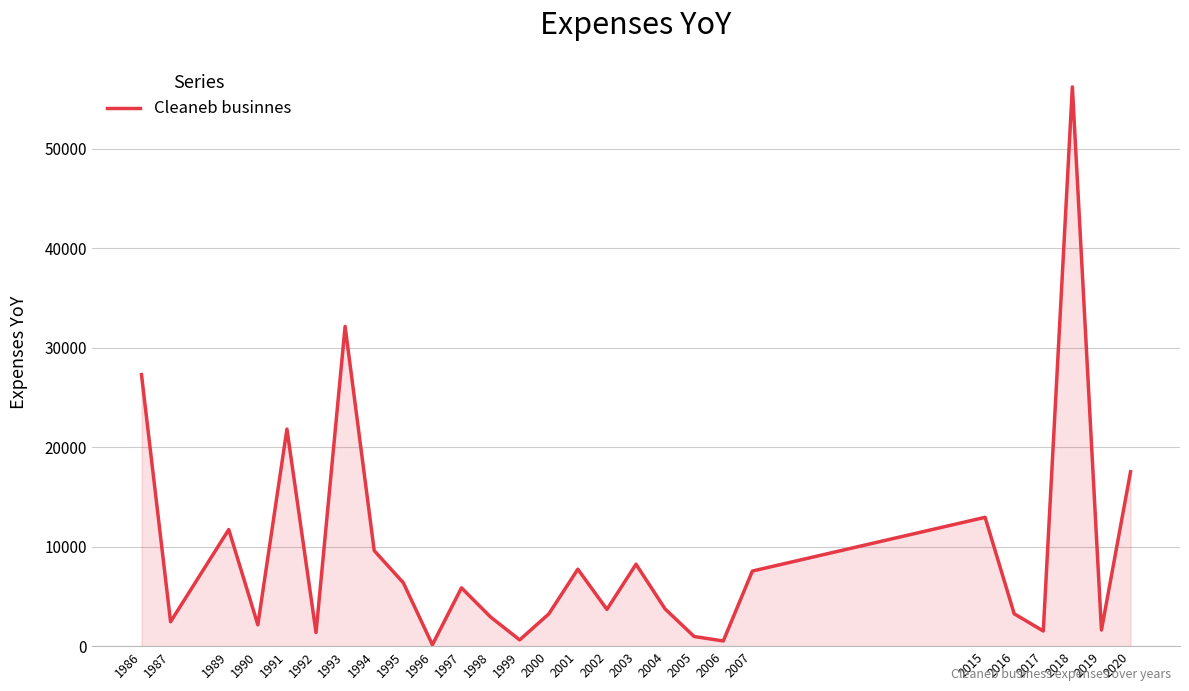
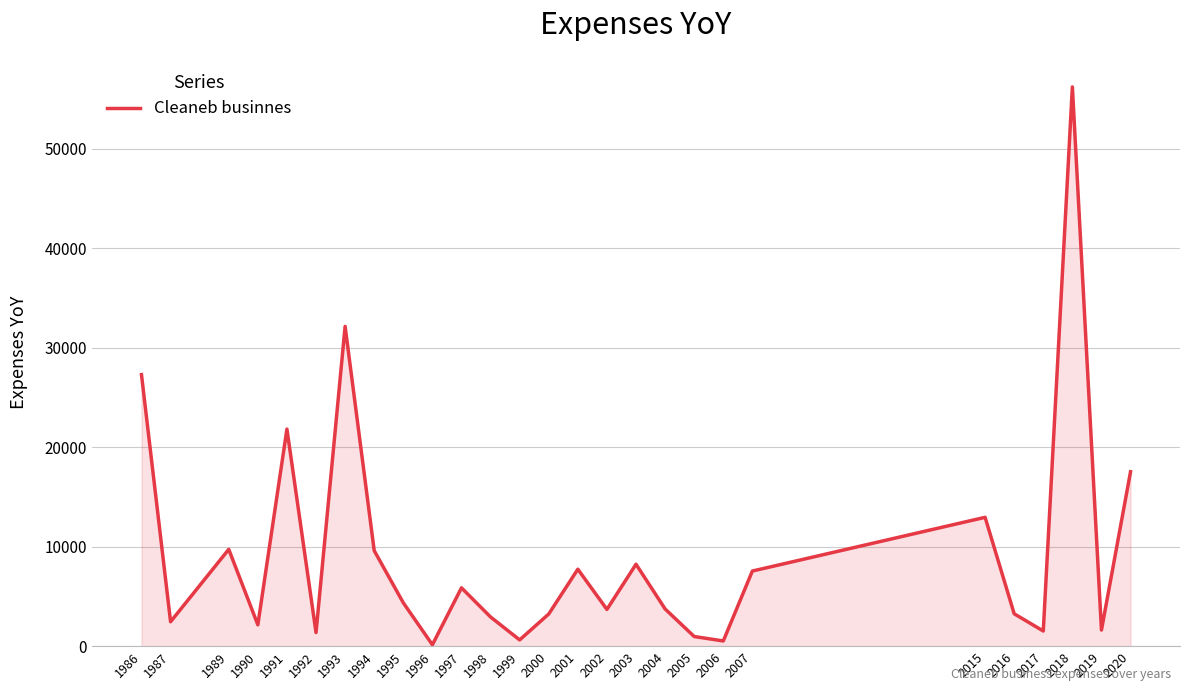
  {
    "1986": 27000,
    "1987": 2000,
-   "1989": 12000,
+   "1989": 10000,
    "1990": 2000,
    "1991": 22000,
    "1992": 1000,
    "1993": 32000,
    "1994": 10000,
-   "1995": 6000,
+   "1995": 4000,
    "1996": 0,
    "1997": 6000,
    "1998": 3000,
    "1999": 1000,
    "2000": 3000,
    "2001": 8000,
    "2002": 4000,
    "2003": 8000,
    "2004": 4000,
    "2005": 1000,
    "2006": 1000,
    "2007": 8000,
    "2015": 13000,
    "2016": 3000,
    "2017": 2000,
    "2018": 56000,
    "2019": 2000,
    "2020": 18000
  }
